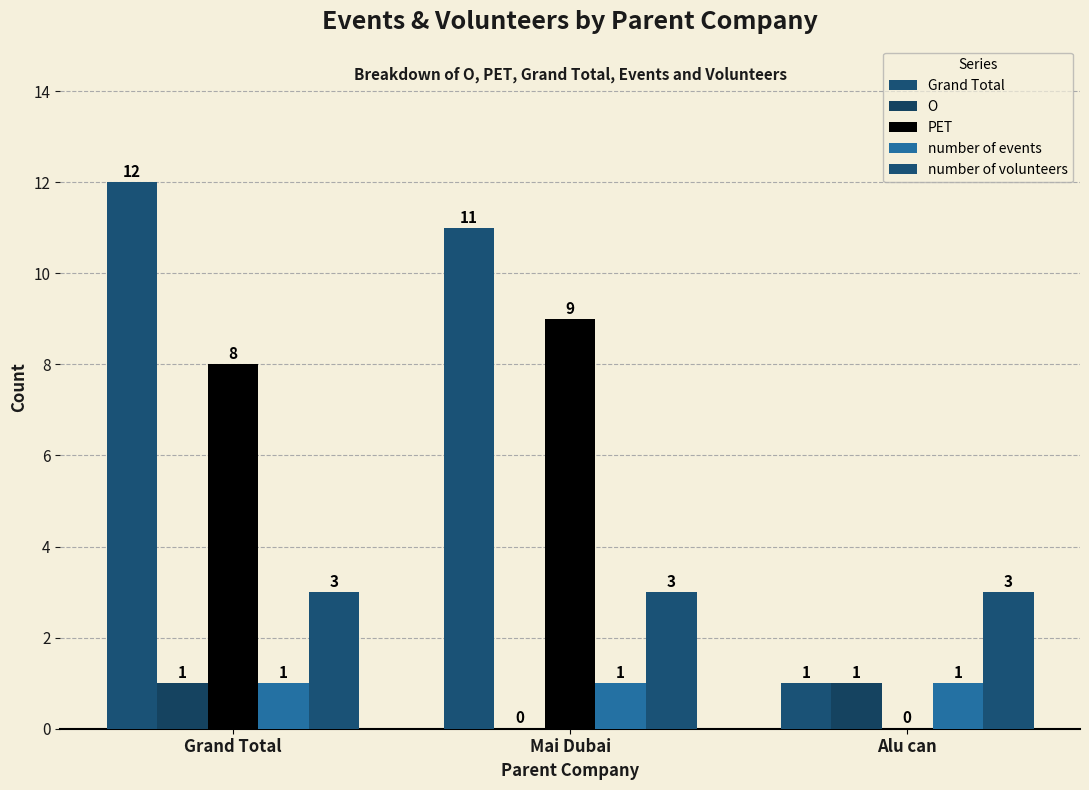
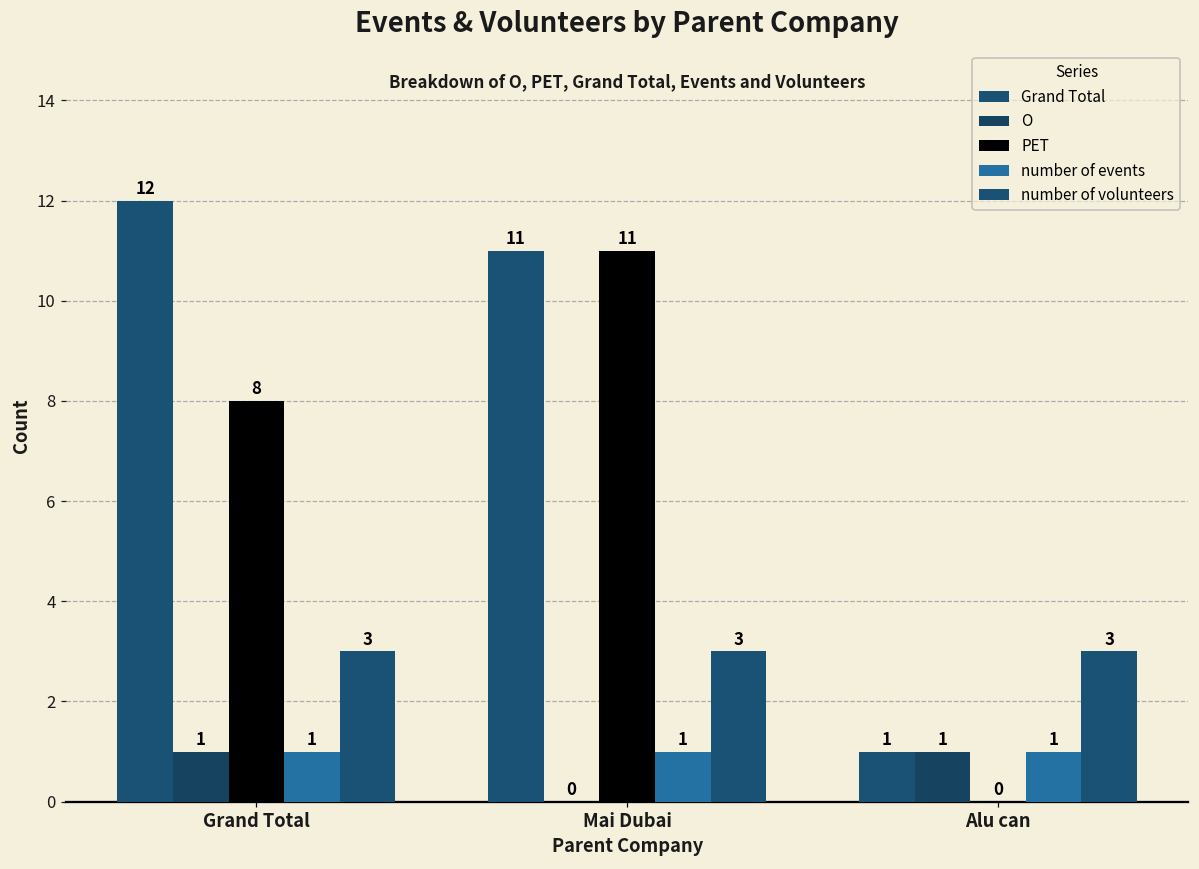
  {
    "PET": {
      "Grand Total": 8,
-     "Mai Dubai": 9,
+     "Mai Dubai": 11,
      "Alu can": 0
    }
  }
